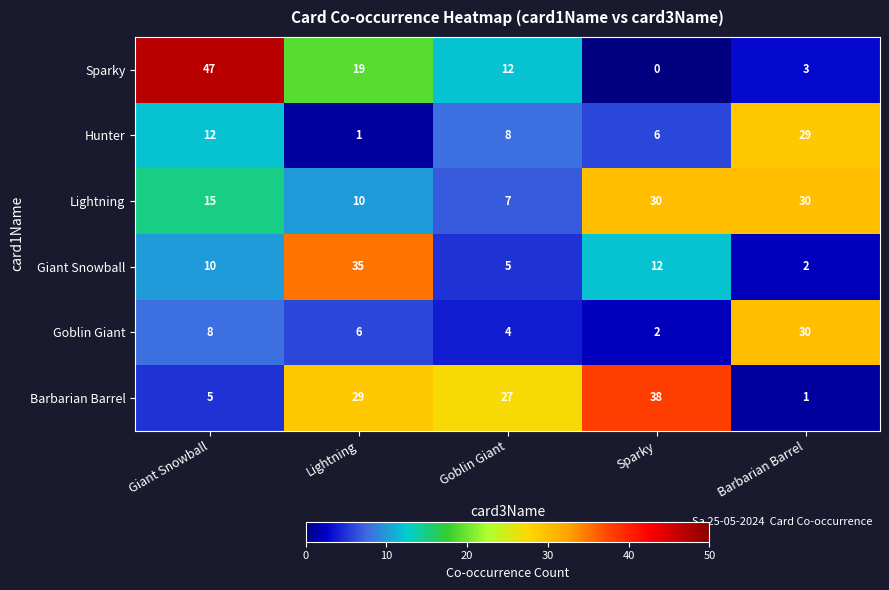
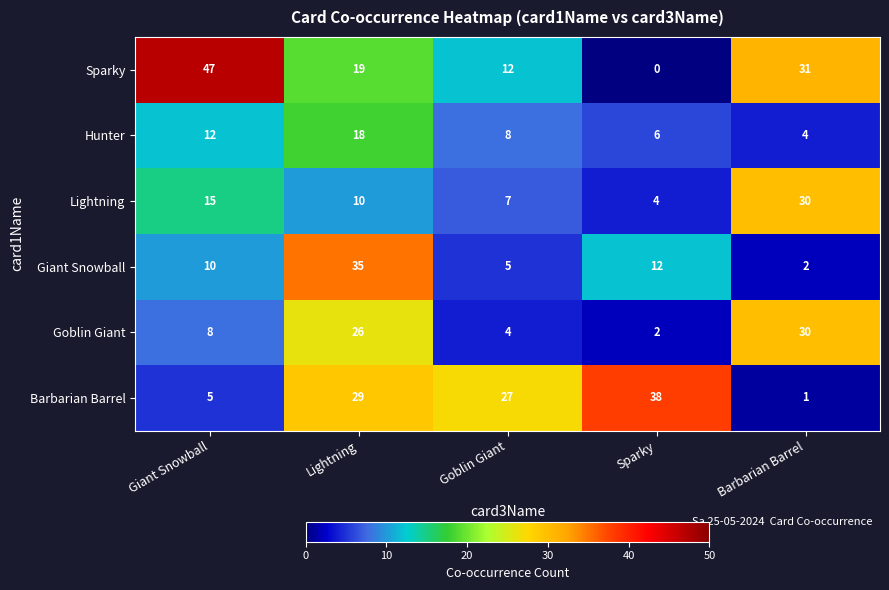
  {
    "Sparky": {
      "Giant Snowball": 47,
      "Lightning": 19,
      "Goblin Giant": 12,
      "Sparky": 0,
-     "Barbarian Barrel": 3
+     "Barbarian Barrel": 31
    },
    "Hunter": {
      "Giant Snowball": 12,
-     "Lightning": 1,
+     "Lightning": 18,
      "Goblin Giant": 8,
      "Sparky": 6,
-     "Barbarian Barrel": 29
+     "Barbarian Barrel": 4
    },
    "Lightning": {
      "Giant Snowball": 15,
      "Lightning": 10,
      "Goblin Giant": 7,
-     "Sparky": 30,
+     "Sparky": 4,
      "Barbarian Barrel": 30
    },
    "Giant Snowball": {
      "Giant Snowball": 10,
      "Lightning": 35,
      "Goblin Giant": 5,
      "Sparky": 12,
      "Barbarian Barrel": 2
    },
    "Goblin Giant": {
      "Giant Snowball": 8,
-     "Lightning": 6,
+     "Lightning": 26,
      "Goblin Giant": 4,
      "Sparky": 2,
      "Barbarian Barrel": 30
    },
    "Barbarian Barrel": {
      "Giant Snowball": 5,
      "Lightning": 29,
      "Goblin Giant": 27,
      "Sparky": 38,
      "Barbarian Barrel": 1
    }
  }
